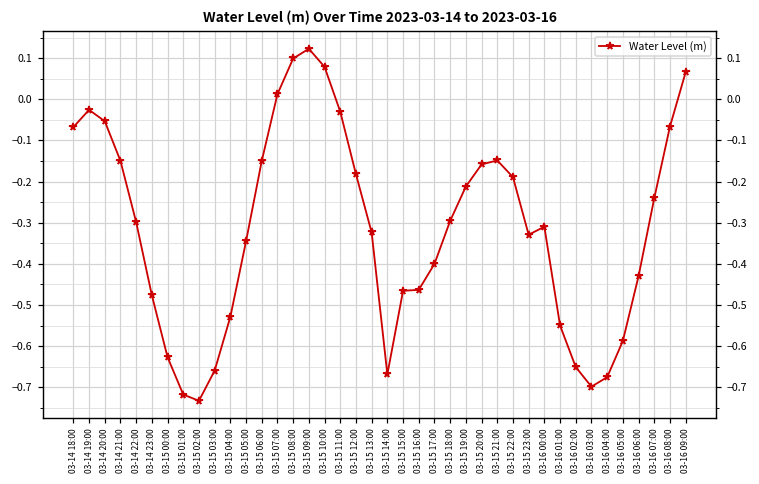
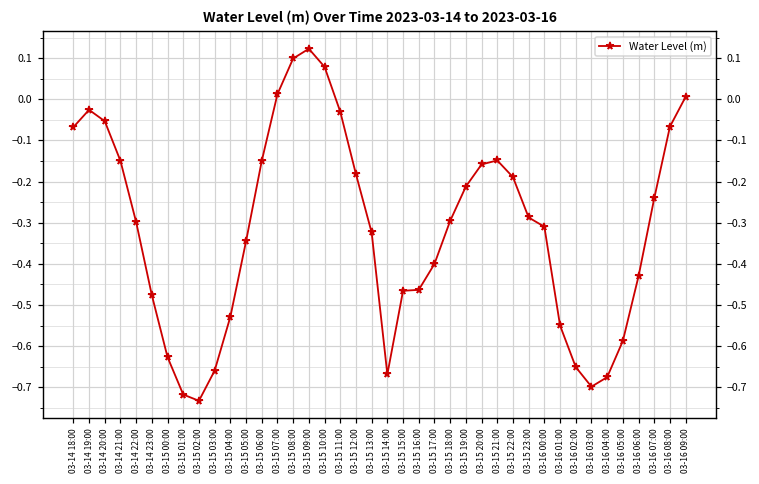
  {
    "03-14 18:00": -0.07,
    "03-14 19:00": -0.03,
    "03-14 20:00": -0.05,
    "03-14 21:00": -0.15,
    "03-14 22:00": -0.30,
    "03-14 23:00": -0.48,
    "03-15 00:00": -0.63,
    "03-15 01:00": -0.72,
    "03-15 02:00": -0.73,
    "03-15 03:00": -0.66,
    "03-15 04:00": -0.53,
    "03-15 05:00": -0.35,
    "03-15 06:00": -0.15,
    "03-15 07:00": 0.01,
    "03-15 08:00": 0.10,
    "03-15 09:00": 0.12,
    "03-15 10:00": 0.08,
    "03-15 11:00": -0.03,
    "03-15 12:00": -0.18,
    "03-15 13:00": -0.32,
    "03-15 14:00": -0.67,
    "03-15 15:00": -0.47,
    "03-15 16:00": -0.46,
    "03-15 17:00": -0.40,
    "03-15 18:00": -0.30,
    "03-15 19:00": -0.21,
    "03-15 20:00": -0.16,
    "03-15 21:00": -0.15,
    "03-15 22:00": -0.19,
-   "03-15 23:00": -0.33,
+   "03-15 23:00": -0.29,
    "03-16 00:00": -0.31,
    "03-16 01:00": -0.55,
    "03-16 02:00": -0.65,
    "03-16 03:00": -0.70,
    "03-16 04:00": -0.68,
    "03-16 05:00": -0.59,
    "03-16 06:00": -0.43,
    "03-16 07:00": -0.24,
    "03-16 08:00": -0.07,
-   "03-16 09:00": 0.07
+   "03-16 09:00": 0.01
  }
